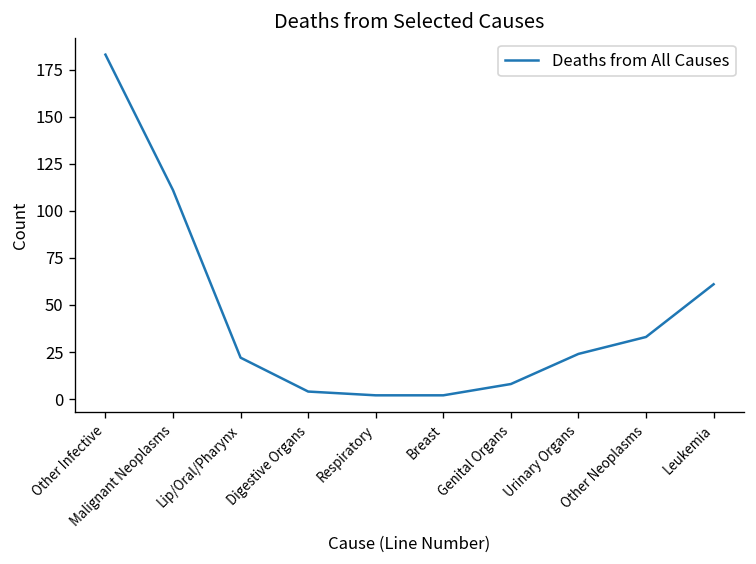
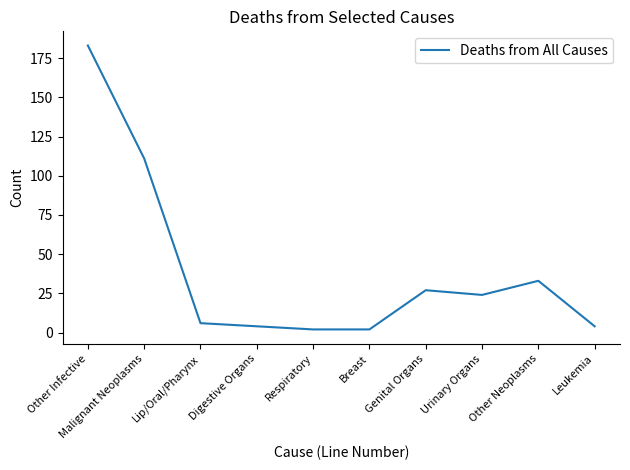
  {
    "Other Infective": 183,
    "Malignant Neoplasms": 111,
-   "Lip/Oral/Pharynx": 22,
+   "Lip/Oral/Pharynx": 6,
    "Digestive Organs": 4,
    "Respiratory": 2,
    "Breast": 2,
-   "Genital Organs": 8,
+   "Genital Organs": 27,
    "Urinary Organs": 24,
    "Other Neoplasms": 33,
-   "Leukemia": 61
+   "Leukemia": 4
  }
